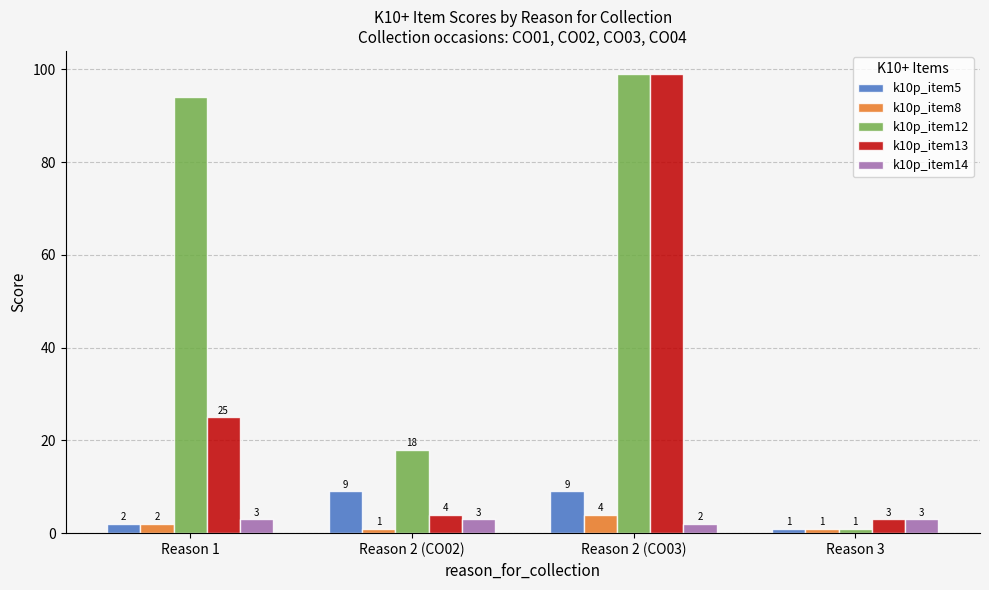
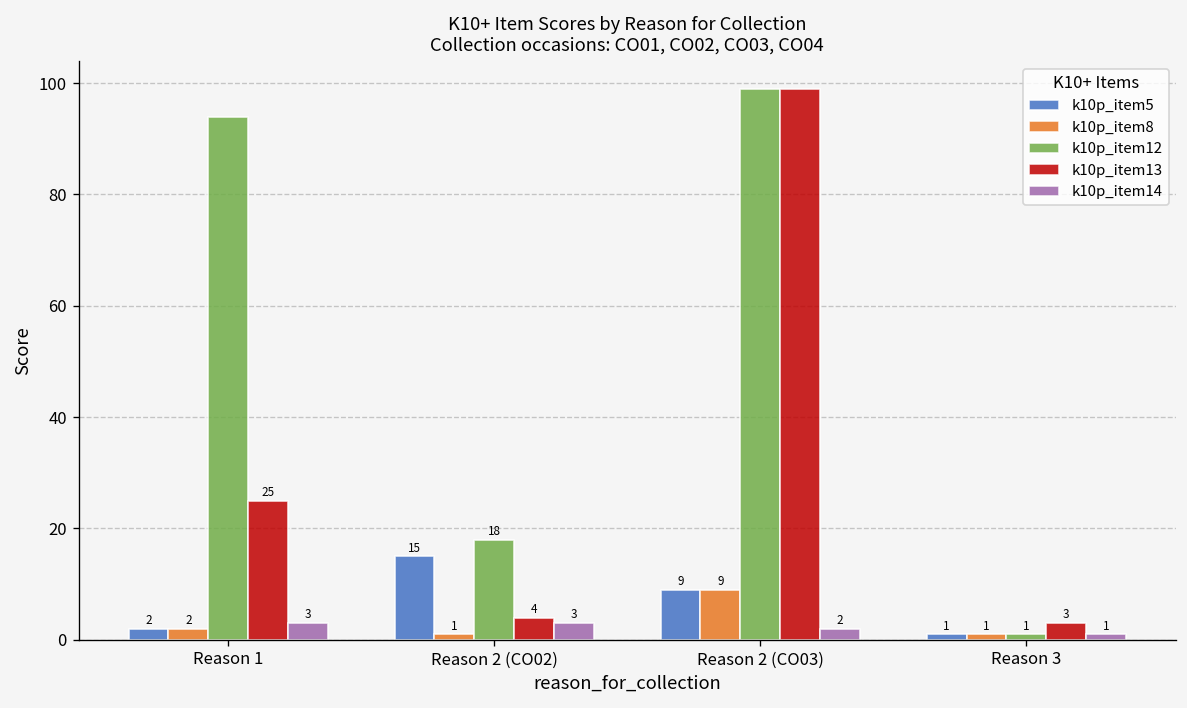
  {
    "k10p_item5": {
      "Reason 1": 2,
-     "Reason 2 (CO02)": 9,
+     "Reason 2 (CO02)": 15,
      "Reason 2 (CO03)": 9,
      "Reason 3": 1
    },
    "k10p_item8": {
      "Reason 1": 2,
      "Reason 2 (CO02)": 1,
-     "Reason 2 (CO03)": 4,
+     "Reason 2 (CO03)": 9,
      "Reason 3": 1
    },
    "k10p_item12": {
      "Reason 2 (CO02)": 18,
      "Reason 3": 1
    },
    "k10p_item13": {
      "Reason 1": 25,
      "Reason 2 (CO02)": 4,
      "Reason 3": 3
    },
    "k10p_item14": {
      "Reason 1": 3,
      "Reason 2 (CO02)": 3,
      "Reason 2 (CO03)": 2,
-     "Reason 3": 3
+     "Reason 3": 1
    }
  }
